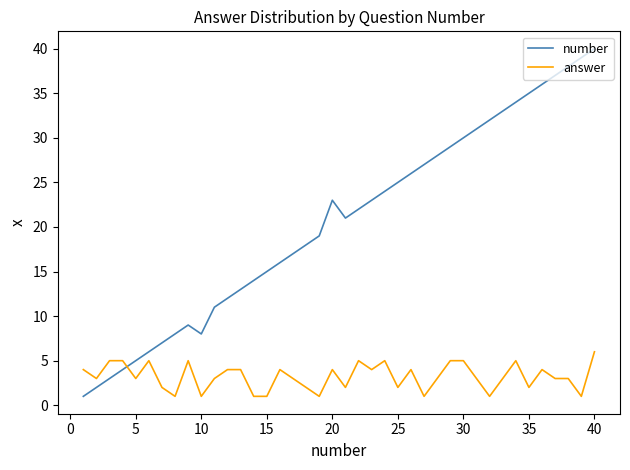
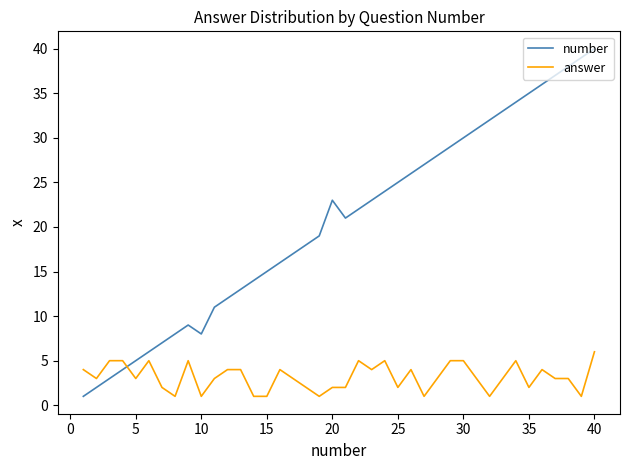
  {
    "number": {
      "5": 5,
      "10": 8,
      "15": 15,
      "20": 23,
      "25": 25,
      "30": 30,
      "35": 35
    },
    "answer": {
      "5": 3,
      "10": 1,
      "15": 1,
-     "20": 4,
+     "20": 2,
      "25": 2,
      "30": 5,
      "35": 2,
      "40": 6
    }
  }
